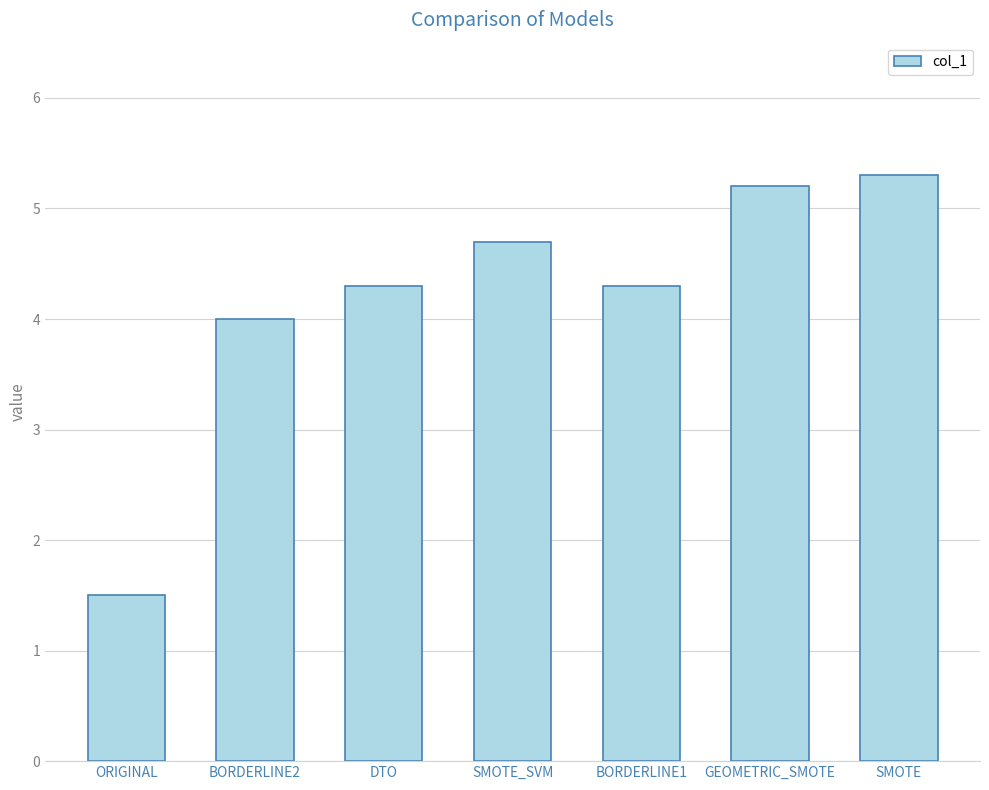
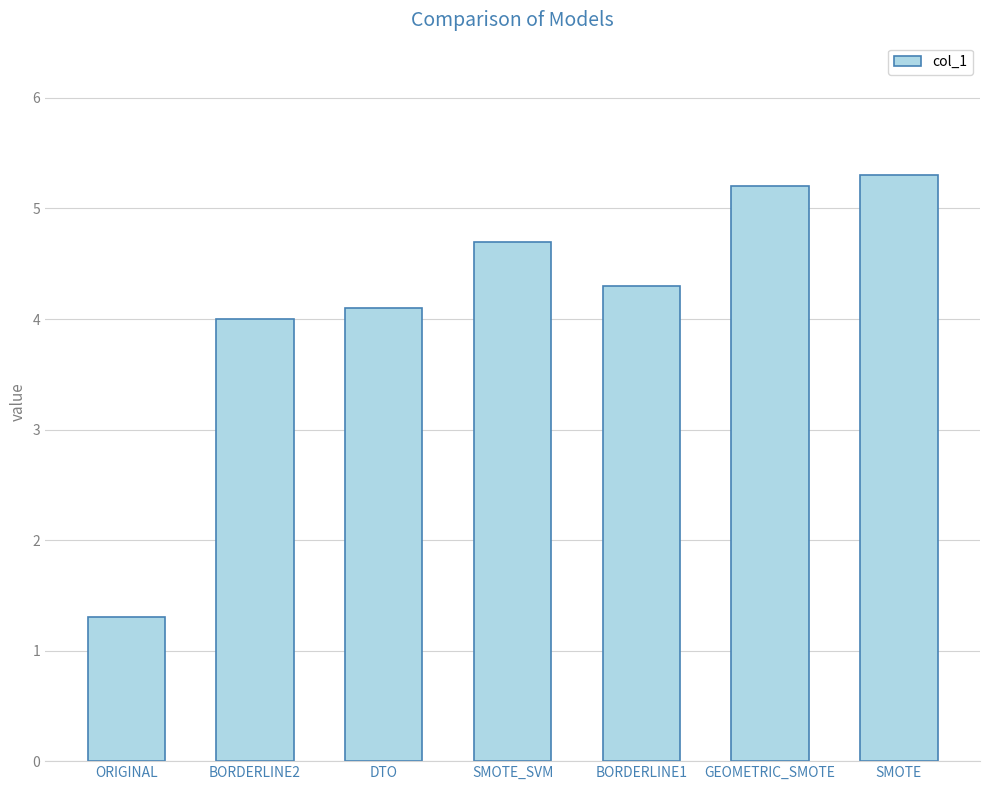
  {
-   "ORIGINAL": 1.5,
+   "ORIGINAL": 1.3,
    "BORDERLINE2": 4.0,
-   "DTO": 4.3,
+   "DTO": 4.1,
    "SMOTE_SVM": 4.7,
    "BORDERLINE1": 4.3,
    "GEOMETRIC_SMOTE": 5.2,
    "SMOTE": 5.3
  }
